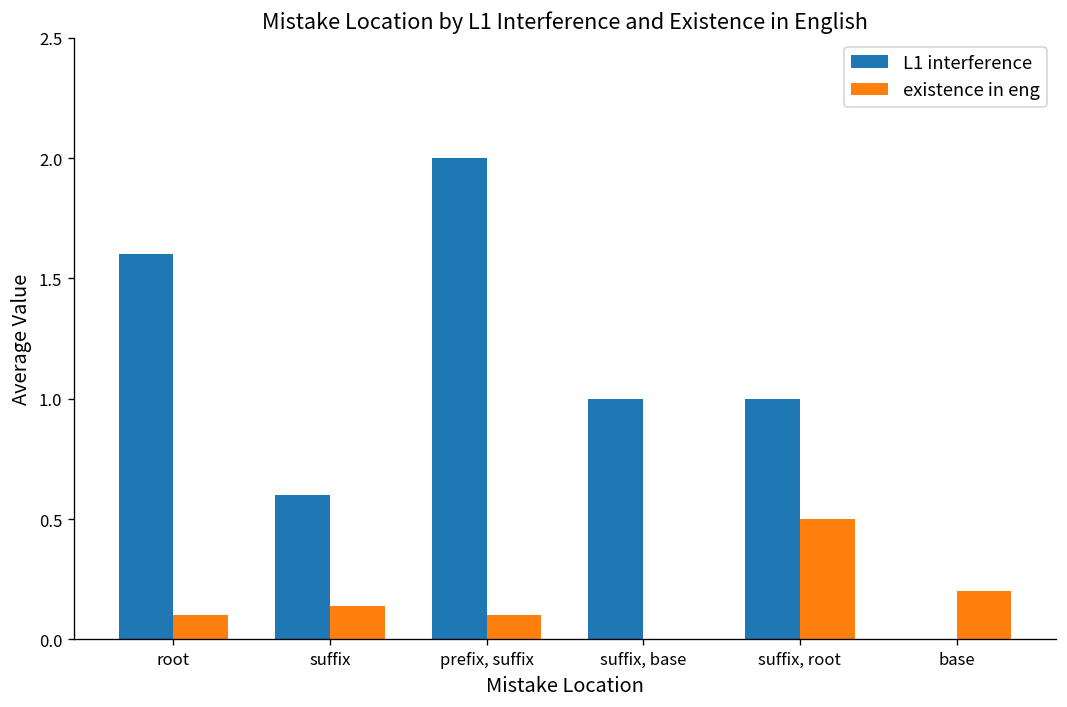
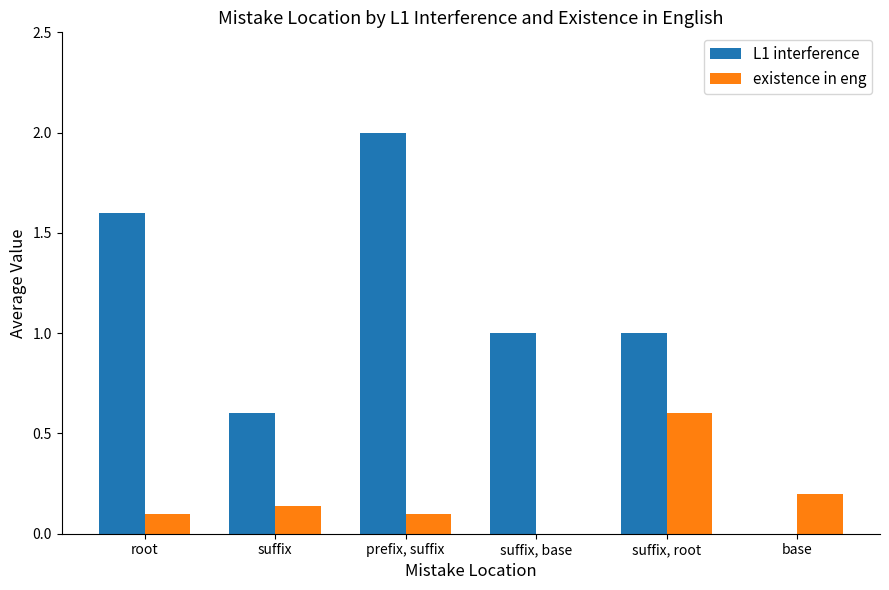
  {
    "L1 interference": {
      "root": 1.6,
      "suffix": 0.6,
      "prefix, suffix": 2.0,
      "suffix, base": 1.0,
      "suffix, root": 1.0,
      "base": 0.0
    },
    "existence in eng": {
      "root": 0.1,
      "suffix": 0.14,
      "prefix, suffix": 0.1,
      "suffix, base": 0.0,
-     "suffix, root": 0.5,
+     "suffix, root": 0.6,
      "base": 0.2
    }
  }
